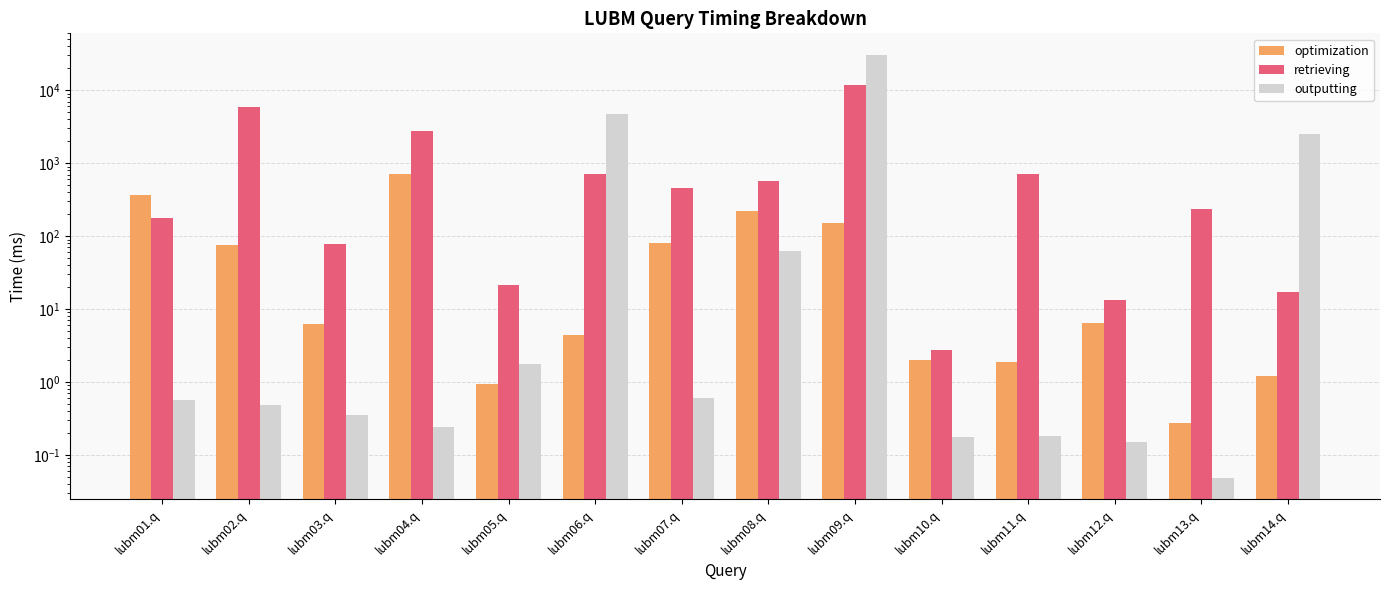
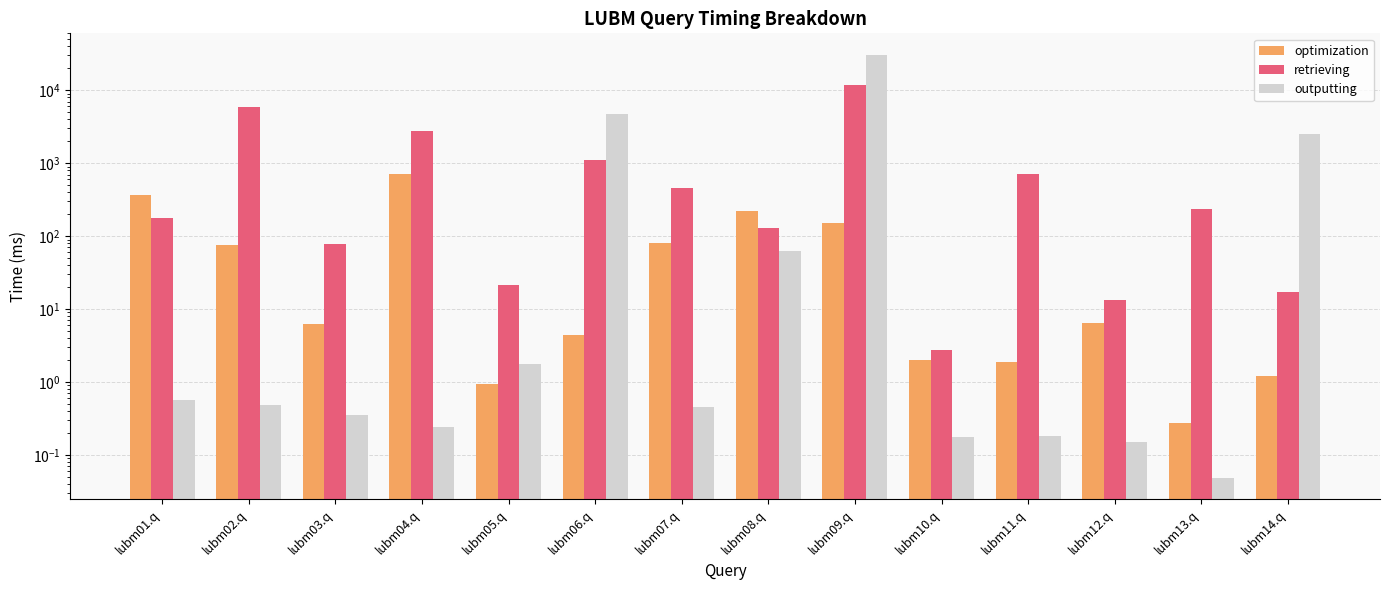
  {
    "optimization": {
      "lubm01.q": 400,
      "lubm02.q": 80,
      "lubm03.q": 6,
      "lubm04.q": 700,
      "lubm05.q": 0.9,
      "lubm06.q": 4,
      "lubm07.q": 80,
      "lubm08.q": 220,
      "lubm09.q": 150,
      "lubm10.q": 2.0,
      "lubm11.q": 1.9,
      "lubm12.q": 6,
      "lubm13.q": 0.3,
      "lubm14.q": 1.2
    },
    "retrieving": {
      "lubm01.q": 180,
      "lubm02.q": 6000,
      "lubm03.q": 80,
      "lubm04.q": 2800,
      "lubm05.q": 22,
-     "lubm06.q": 700,
+     "lubm06.q": 1100,
      "lubm07.q": 500,
-     "lubm08.q": 600,
+     "lubm08.q": 130,
      "lubm09.q": 12000,
      "lubm10.q": 2.8,
      "lubm11.q": 700,
      "lubm12.q": 13,
      "lubm13.q": 230,
      "lubm14.q": 17
    },
    "outputting": {
      "lubm01.q": 0.6,
      "lubm02.q": 0.5,
      "lubm03.q": 0.4,
      "lubm04.q": 0.24,
      "lubm05.q": 1.8,
      "lubm06.q": 5000,
-     "lubm07.q": 0.6,
+     "lubm07.q": 0.5,
      "lubm08.q": 60,
      "lubm09.q": 31000,
      "lubm10.q": 0.18,
      "lubm11.q": 0.18,
      "lubm12.q": 0.15,
      "lubm13.q": 0.05,
      "lubm14.q": 2500
    }
  }
